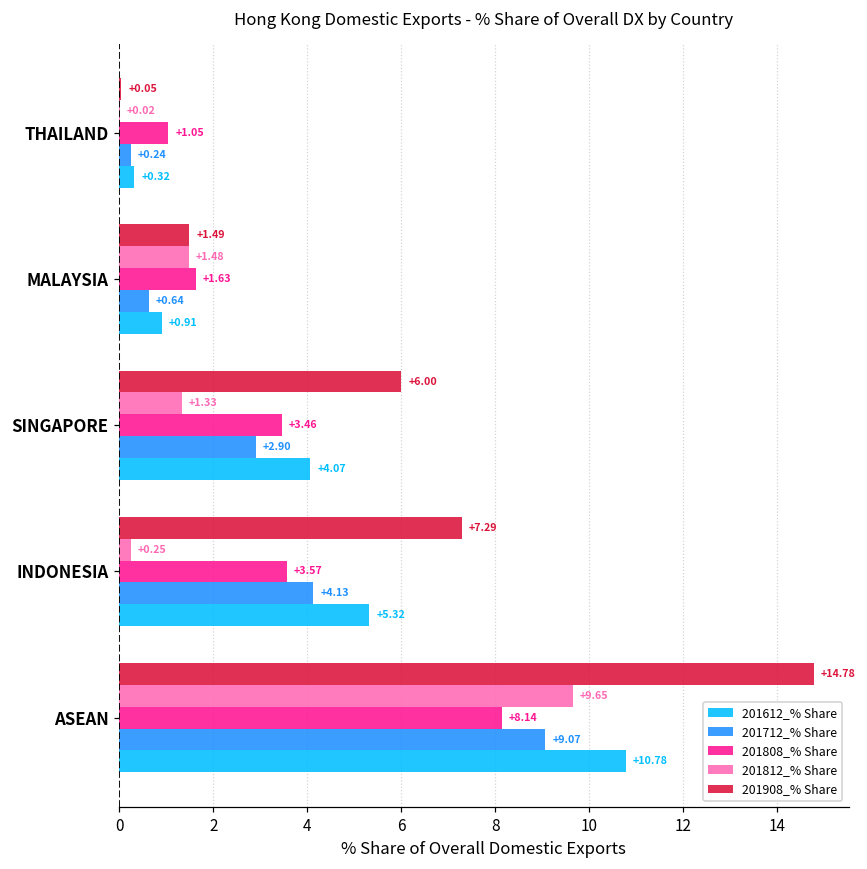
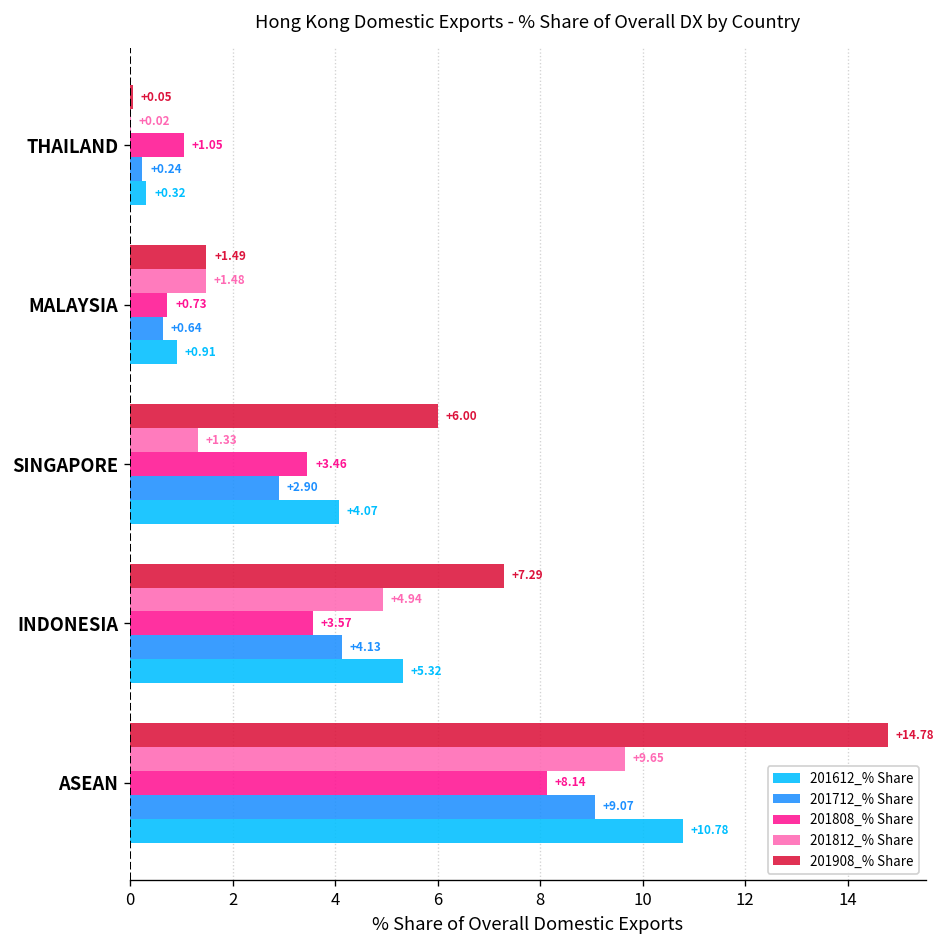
  {
    "201808_% Share": {
      "THAILAND": "+1.05",
-     "MALAYSIA": "+1.63",
+     "MALAYSIA": "+0.73",
      "SINGAPORE": "+3.46",
      "INDONESIA": "+3.57",
      "ASEAN": "+8.14"
    },
    "201812_% Share": {
      "THAILAND": "+0.02",
      "MALAYSIA": "+1.48",
      "SINGAPORE": "+1.33",
-     "INDONESIA": "+0.25",
+     "INDONESIA": "+4.94",
      "ASEAN": "+9.65"
    },
    "201908_% Share": {
      "THAILAND": "+0.05",
      "MALAYSIA": "+1.49",
      "SINGAPORE": "+6.00",
      "INDONESIA": "+7.29",
      "ASEAN": "+14.78"
    }
  }
